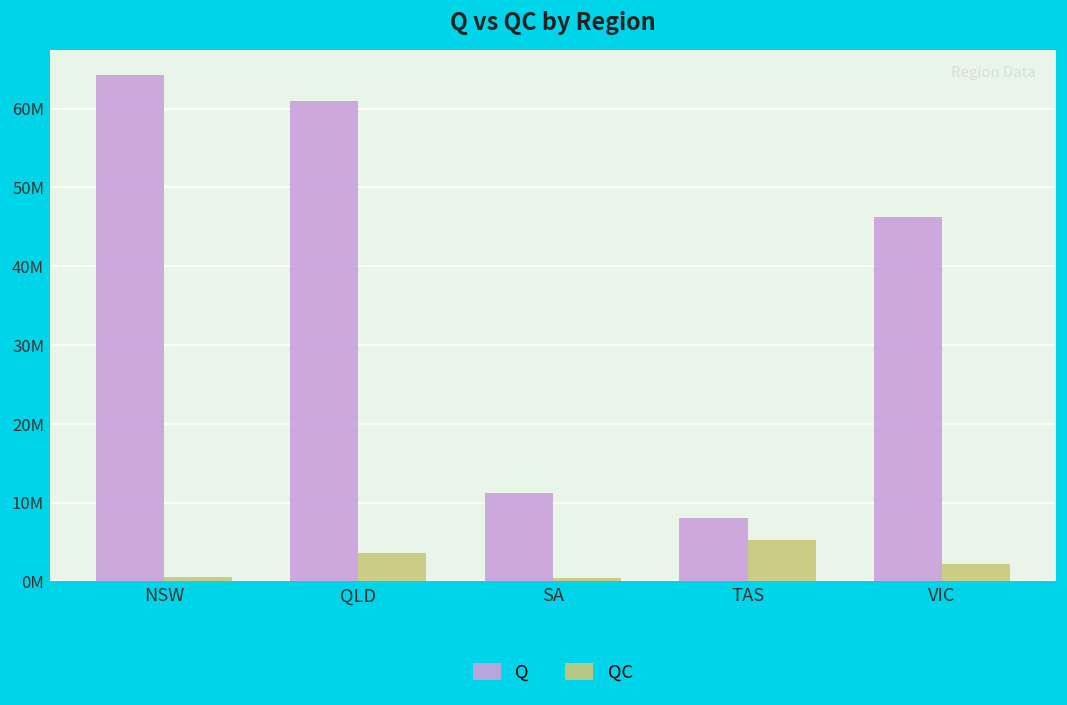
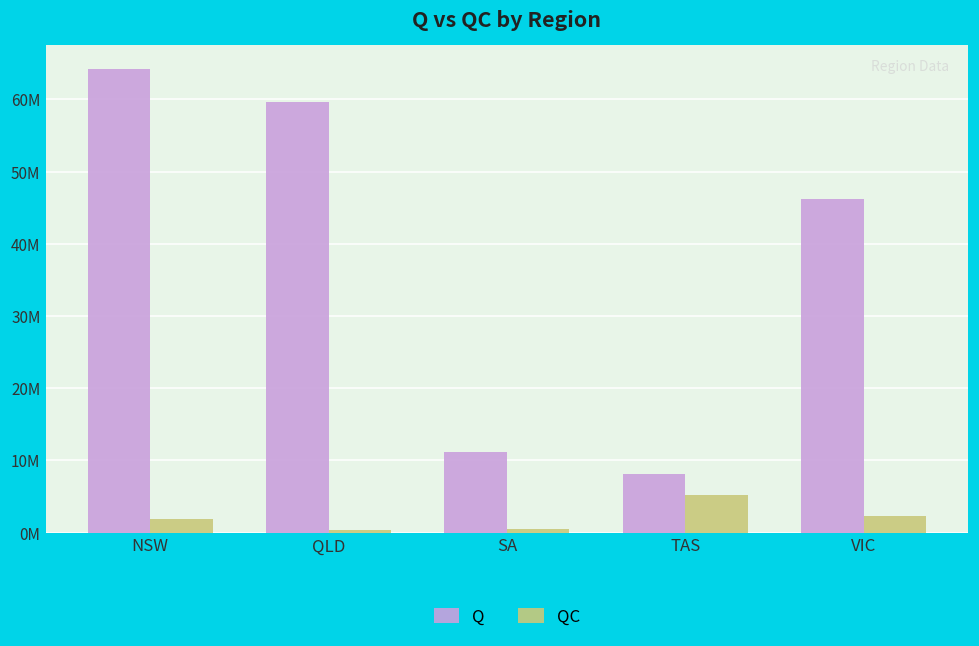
  {
    "Q": {
      "NSW": 64000000,
-     "QLD": 61000000,
+     "QLD": 60000000,
      "SA": 11000000,
      "TAS": 8000000,
      "VIC": 46000000
    },
    "QC": {
-     "NSW": 1000000,
-     "QLD": 4000000,
+     "NSW": 2000000,
+     "QLD": 0,
      "SA": 0,
      "TAS": 5000000,
      "VIC": 2000000
    }
  }
